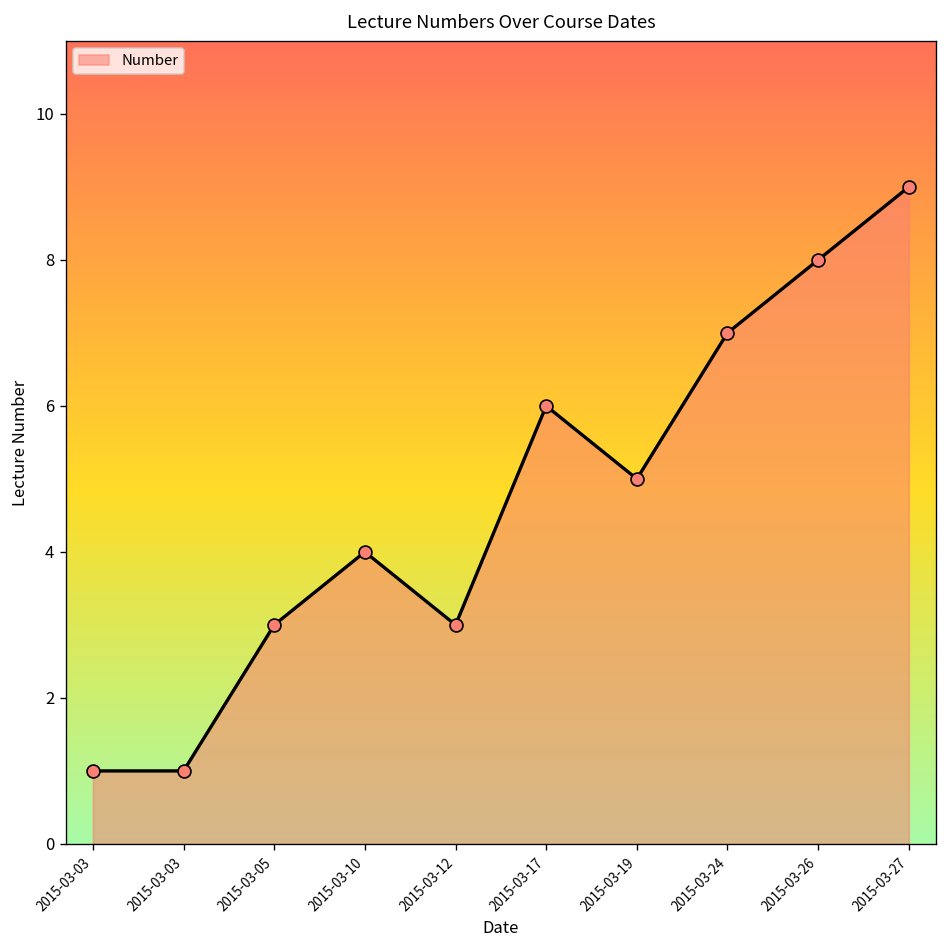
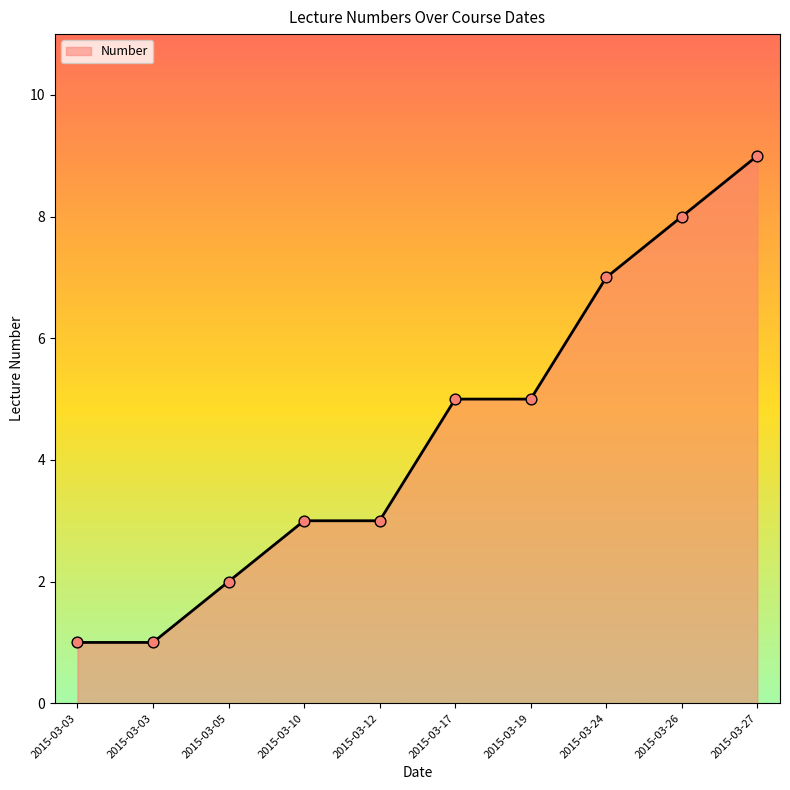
  {
-   "2015-03-05": 3,
-   "2015-03-10": 4,
+   "2015-03-05": 2,
+   "2015-03-10": 3,
    "2015-03-12": 3,
-   "2015-03-17": 6,
+   "2015-03-17": 5,
    "2015-03-19": 5,
    "2015-03-24": 7,
    "2015-03-26": 8,
    "2015-03-27": 9
  }
